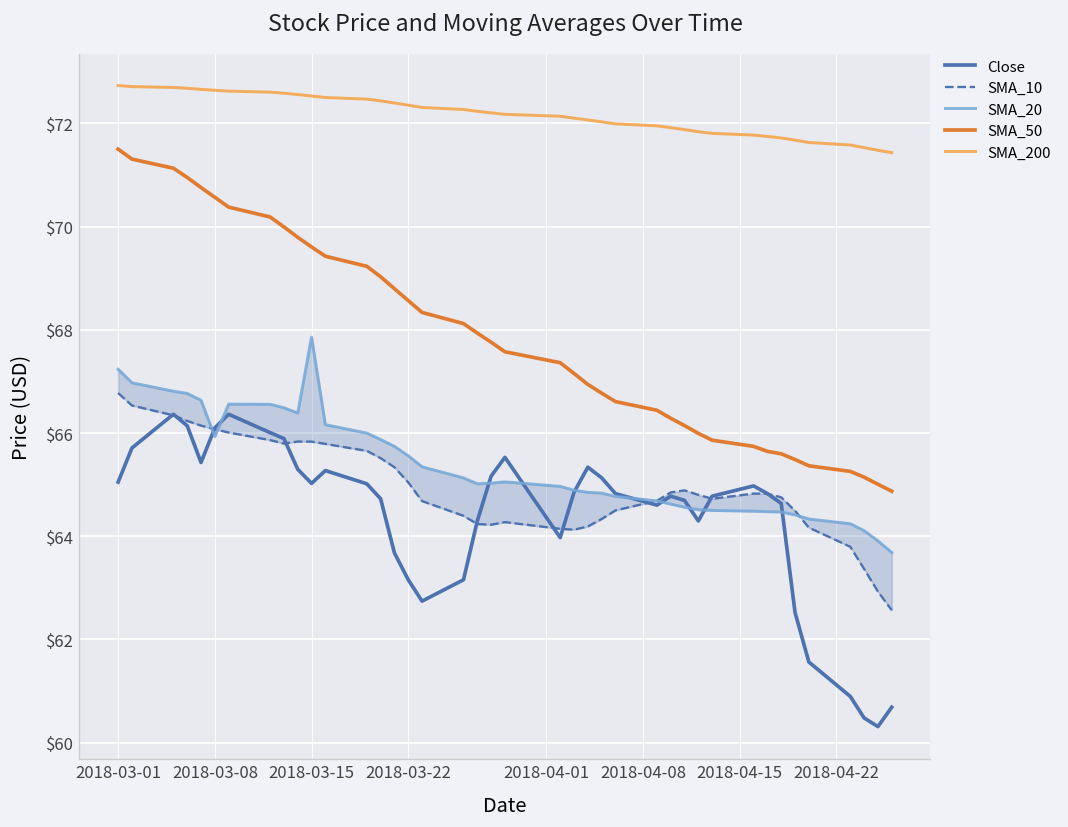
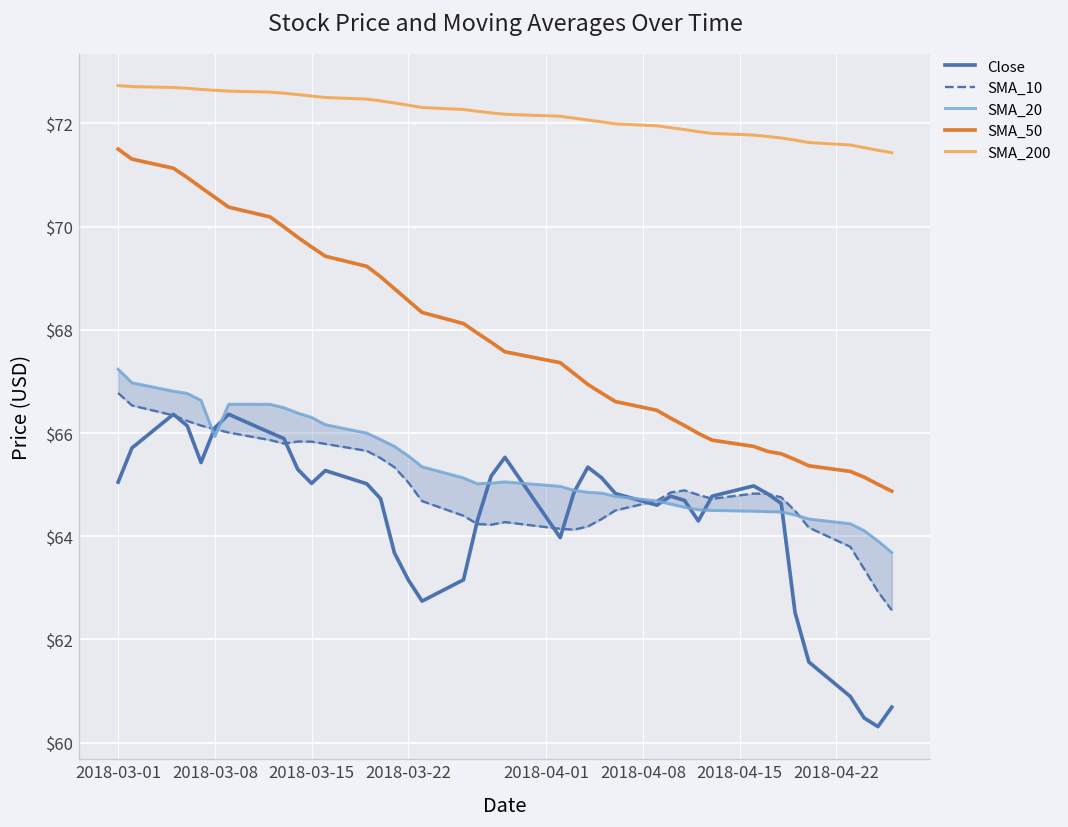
  {
    "SMA_20": {
      "2018-03-08": "$65.9",
-     "2018-03-15": "$67.9"
+     "2018-03-15": "$66.3"
    }
  }
